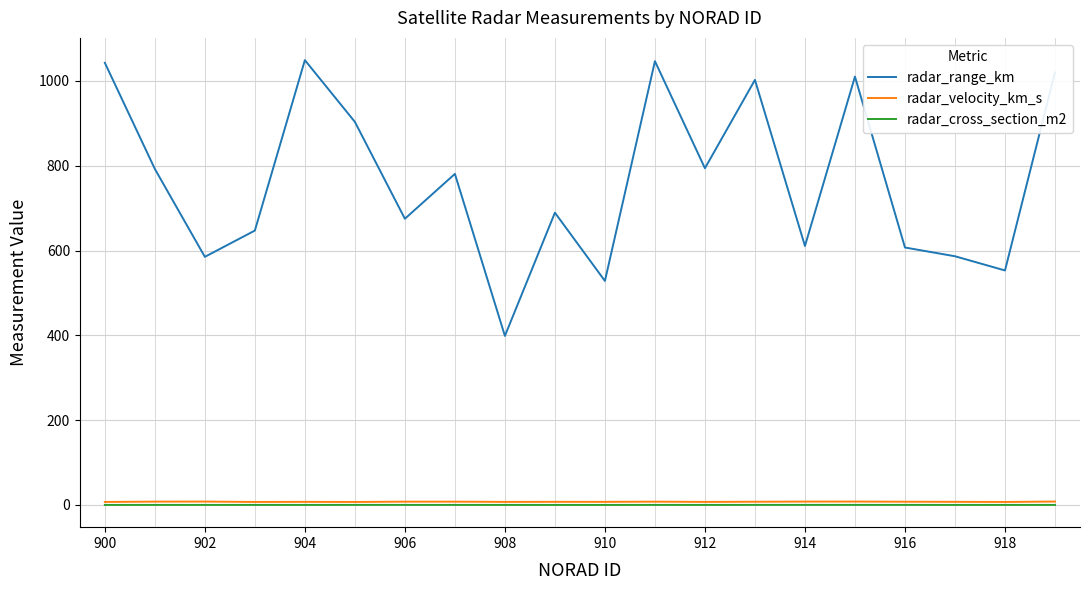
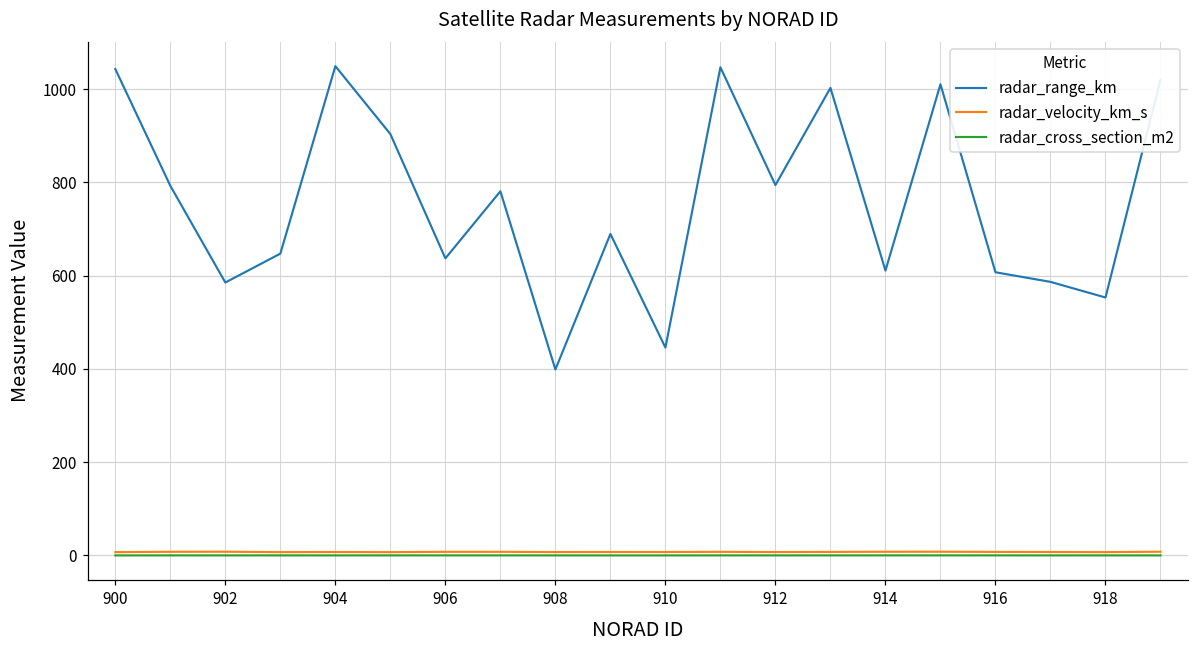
  {
    "radar_range_km": {
      "900": 1040,
      "902": 590,
      "904": 1050,
-     "906": 670,
+     "906": 640,
      "908": 400,
-     "910": 530,
+     "910": 450,
      "912": 790,
      "914": 610,
      "916": 610,
      "918": 550
    },
    "radar_velocity_km_s": {
      "900": 10,
      "902": 10,
      "904": 10,
      "906": 10,
      "908": 10,
      "910": 10,
      "912": 10,
      "914": 10,
      "916": 10,
      "918": 10
    },
    "radar_cross_section_m2": {
      "900": 0,
      "902": 0,
      "904": 0,
      "906": 0,
      "908": 0,
      "910": 0,
      "912": 0,
      "914": 0,
      "916": 0,
      "918": 0
    }
  }
